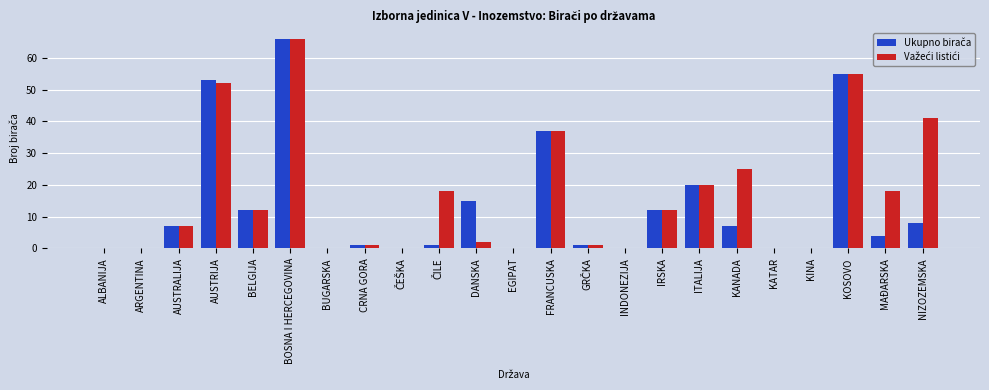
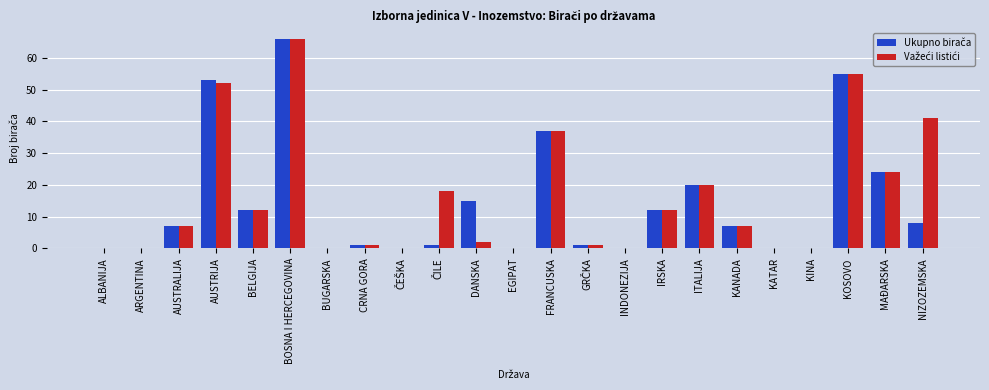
  {
    "Ukupno birača": {
      "ALBANIJA": 0,
      "ARGENTINA": 0,
      "AUSTRALIJA": 7,
      "AUSTRIJA": 53,
      "BELGIJA": 12,
      "BOSNA I HERCEGOVINA": 66,
      "BUGARSKA": 0,
      "CRNA GORA": 1,
      "ČEŠKA": 0,
      "ČILE": 1,
      "DANSKA": 15,
      "EGIPAT": 0,
      "FRANCUSKA": 37,
      "GRČKA": 1,
      "INDONEZIJA": 0,
      "IRSKA": 12,
      "ITALIJA": 20,
      "KANADA": 7,
      "KATAR": 0,
      "KINA": 0,
      "KOSOVO": 55,
-     "MAĐARSKA": 4,
+     "MAĐARSKA": 24,
      "NIZOZEMSKA": 8
    },
    "Važeći listići": {
      "ALBANIJA": 0,
      "ARGENTINA": 0,
      "AUSTRALIJA": 7,
      "AUSTRIJA": 52,
      "BELGIJA": 12,
      "BOSNA I HERCEGOVINA": 66,
      "BUGARSKA": 0,
      "CRNA GORA": 1,
      "ČEŠKA": 0,
      "ČILE": 18,
      "DANSKA": 2,
      "EGIPAT": 0,
      "FRANCUSKA": 37,
      "GRČKA": 1,
      "INDONEZIJA": 0,
      "IRSKA": 12,
      "ITALIJA": 20,
-     "KANADA": 25,
+     "KANADA": 7,
      "KATAR": 0,
      "KINA": 0,
      "KOSOVO": 55,
-     "MAĐARSKA": 18,
+     "MAĐARSKA": 24,
      "NIZOZEMSKA": 41
    }
  }
